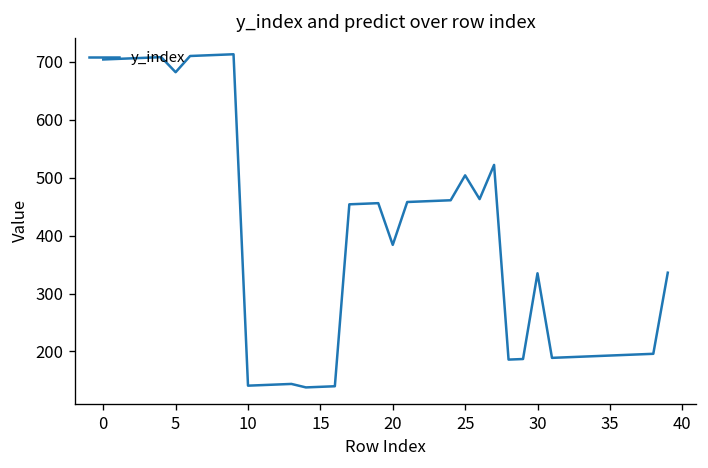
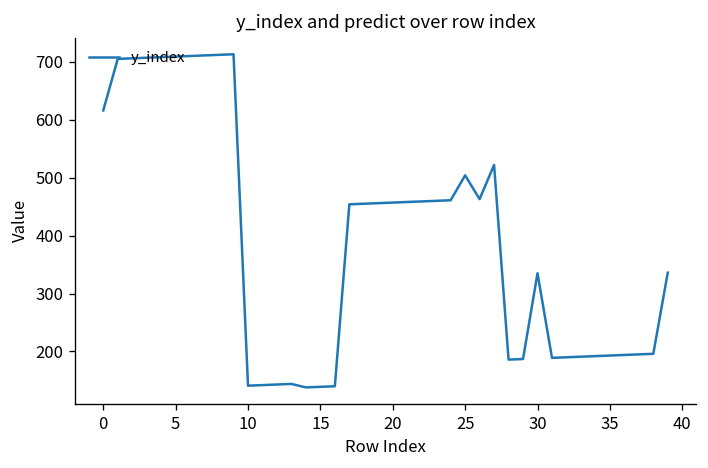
  {
-   "0": 700,
-   "5": 680,
+   "0": 620,
+   "5": 710,
    "10": 140,
    "15": 140,
-   "20": 380,
+   "20": 460,
    "25": 500,
    "30": 340,
    "35": 190
  }
